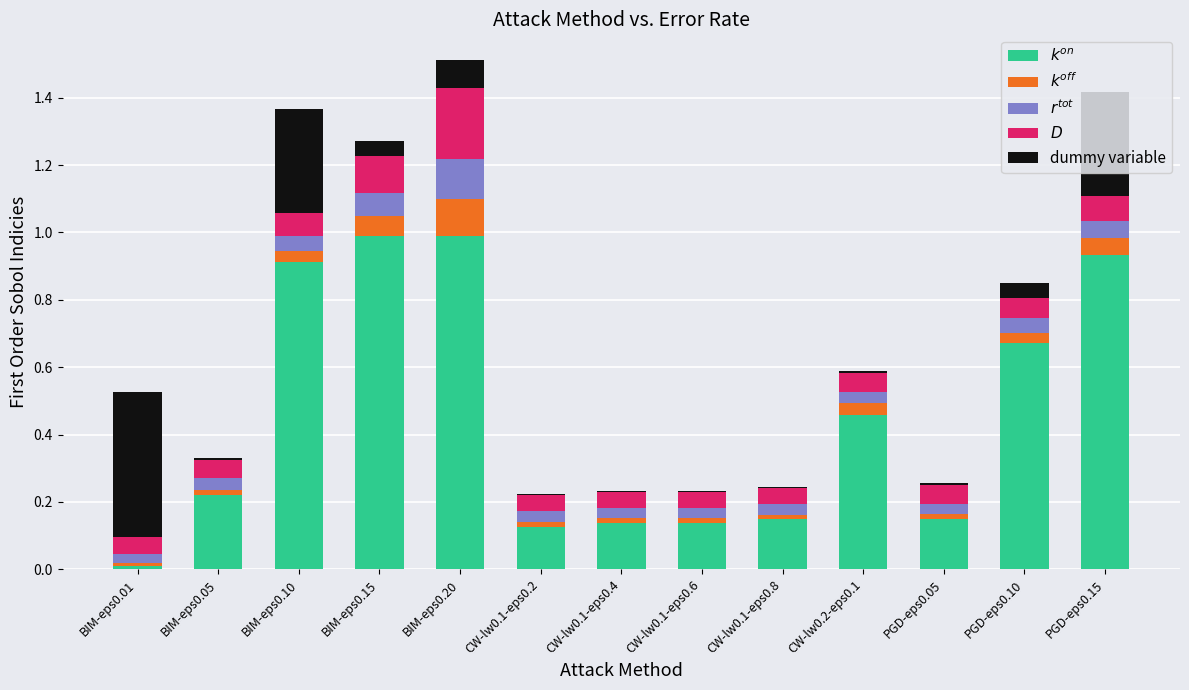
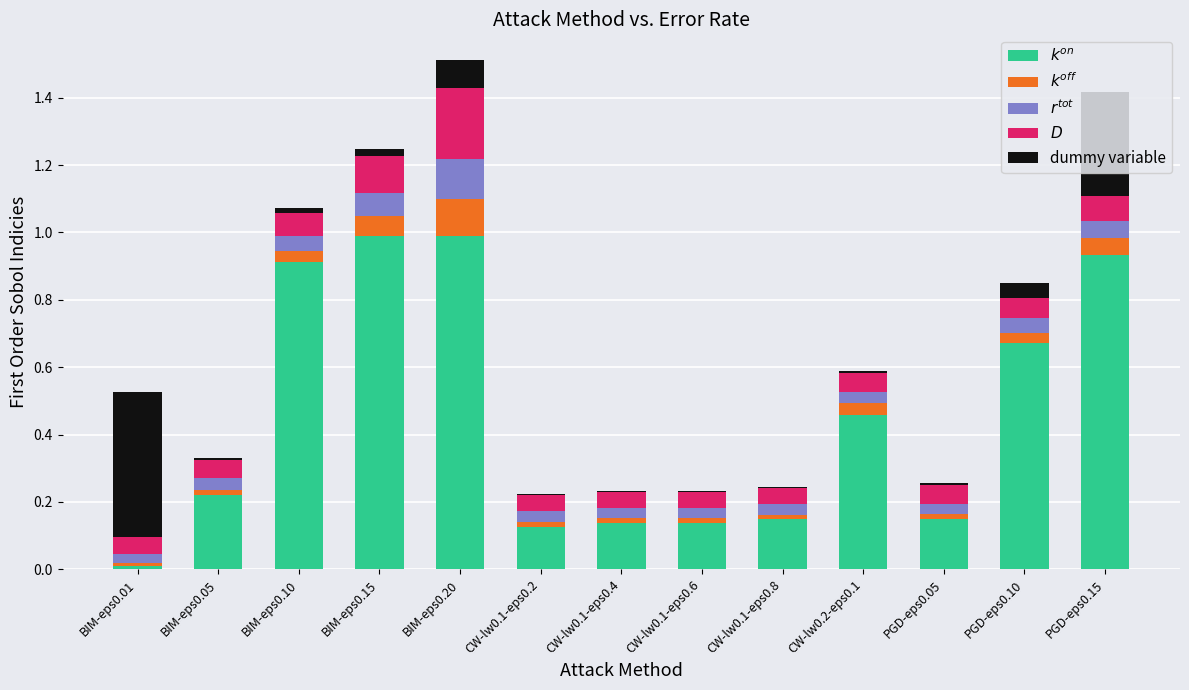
  {
    "dummy variable": {
      "BIM-eps0.01": 0.43,
-     "BIM-eps0.10": 0.31,
-     "BIM-eps0.15": 0.04,
+     "BIM-eps0.10": 0.02,
+     "BIM-eps0.15": 0.02,
      "BIM-eps0.20": 0.08,
      "PGD-eps0.10": 0.05
    }
  }
